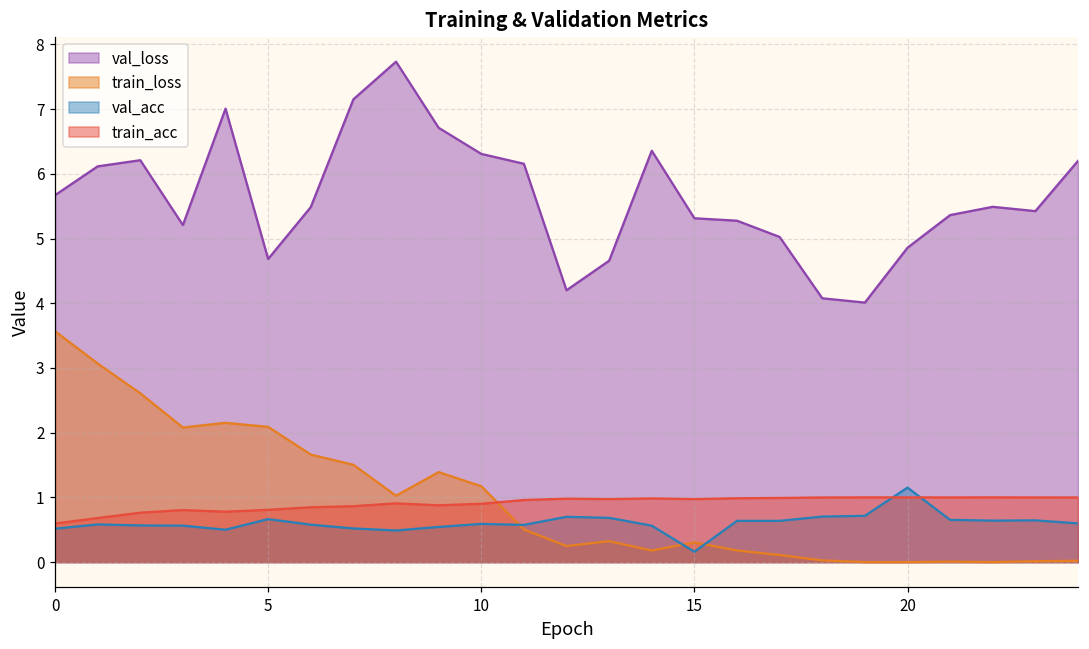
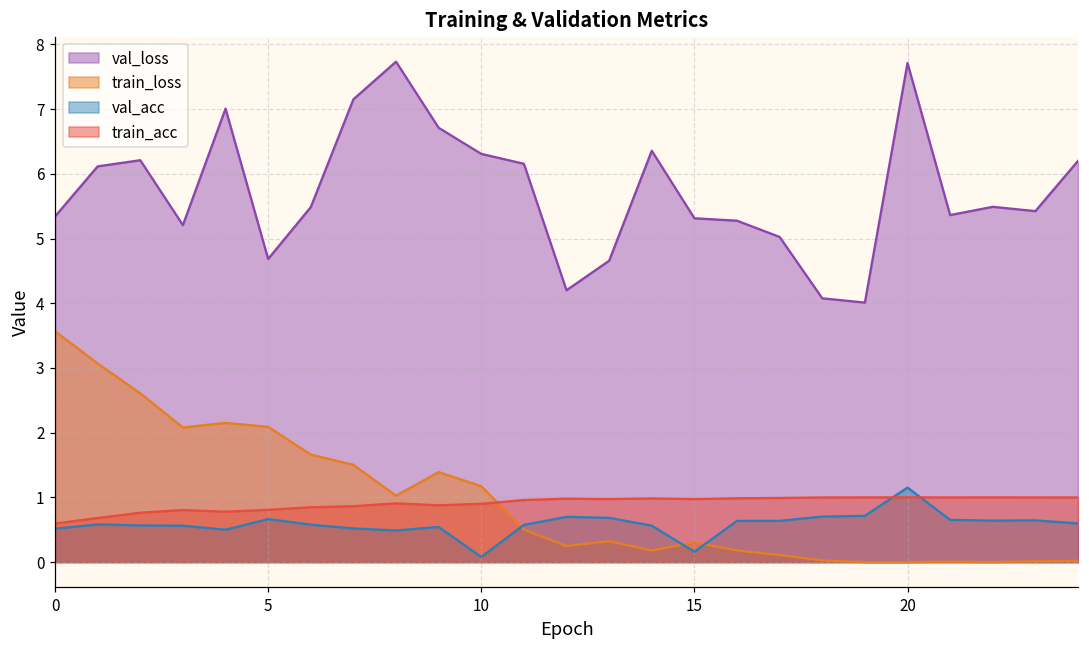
  {
    "val_loss": {
-     "0": 5.7,
+     "0": 5.3,
      "5": 4.7,
      "10": 6.3,
      "15": 5.3,
-     "20": 4.9
+     "20": 7.7
    },
    "val_acc": {
      "0": 0.5,
      "5": 0.7,
-     "10": 0.6,
+     "10": 0.1,
      "15": 0.2,
      "20": 1.2
    }
  }
